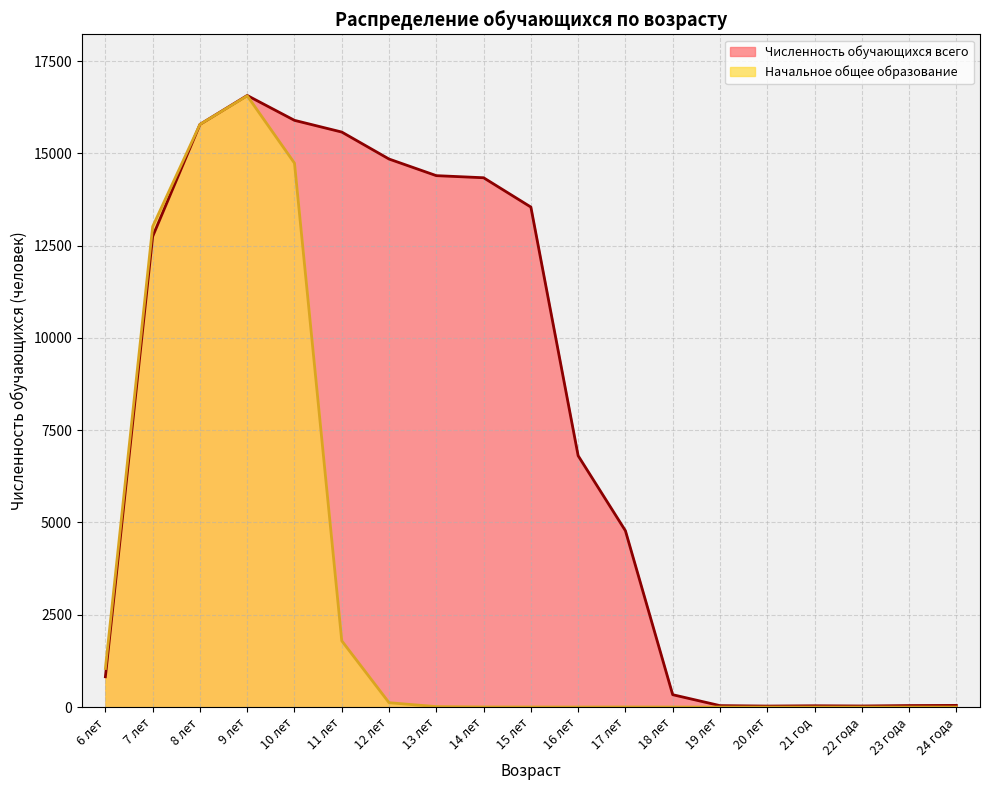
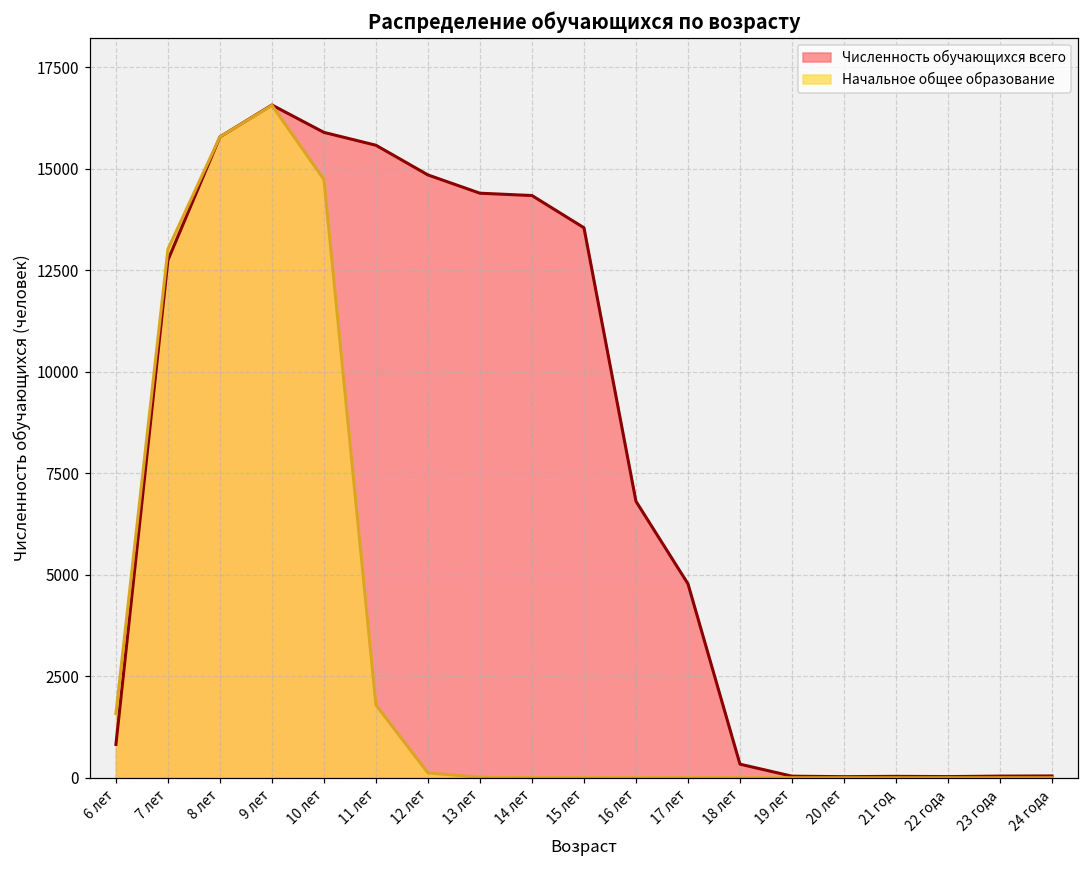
  {
    "Численность обучающихся всего": {
      "6 лет": 800,
      "7 лет": 12700,
      "10 лет": 15900,
      "11 лет": 15600,
      "12 лет": 14800,
      "13 лет": 14400,
      "14 лет": 14300,
      "15 лет": 13500,
      "16 лет": 6800,
      "17 лет": 4800,
      "18 лет": 300
    },
    "Начальное общее образование": {
-     "6 лет": 1000,
+     "6 лет": 1600,
      "7 лет": 13000,
      "10 лет": 14700,
      "11 лет": 1800,
      "12 лет": 100,
      "13 лет": 0,
      "14 лет": 0,
      "15 лет": 0,
      "16 лет": 0,
      "17 лет": 0,
      "18 лет": 0
    }
  }
